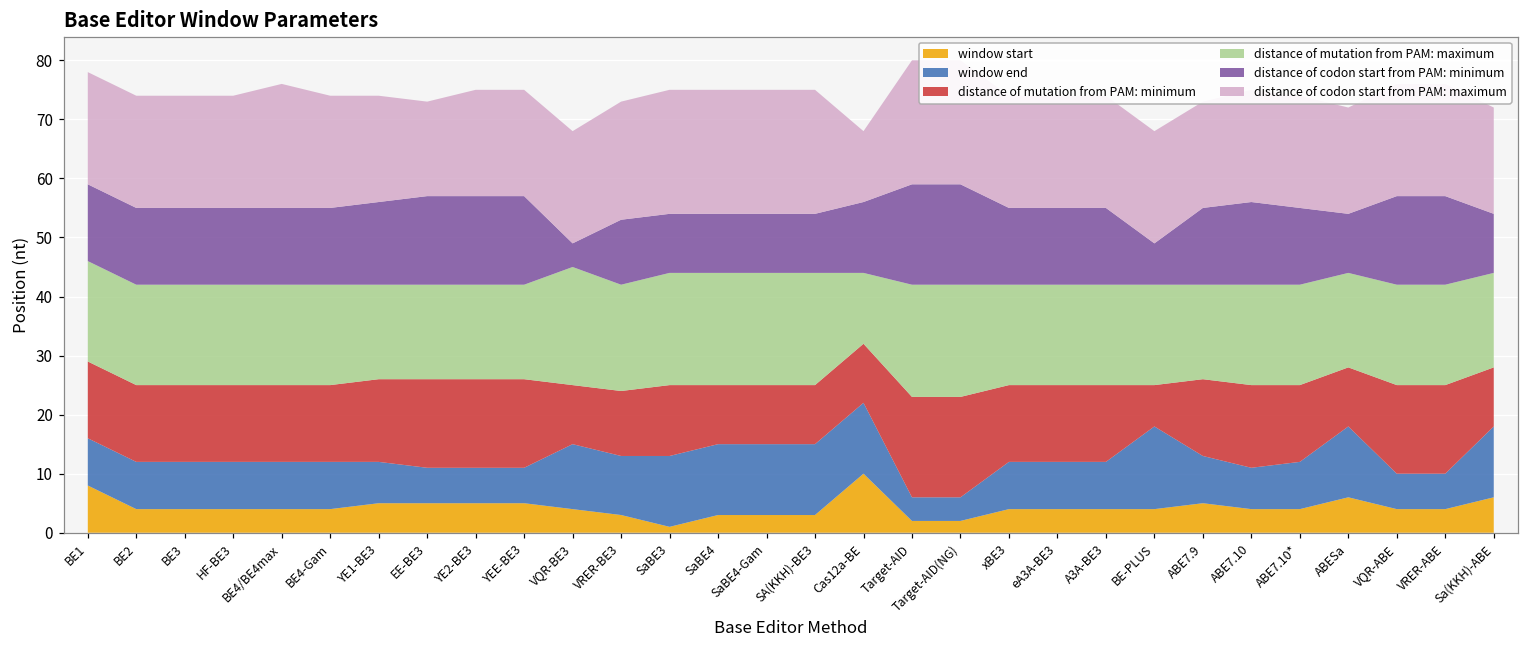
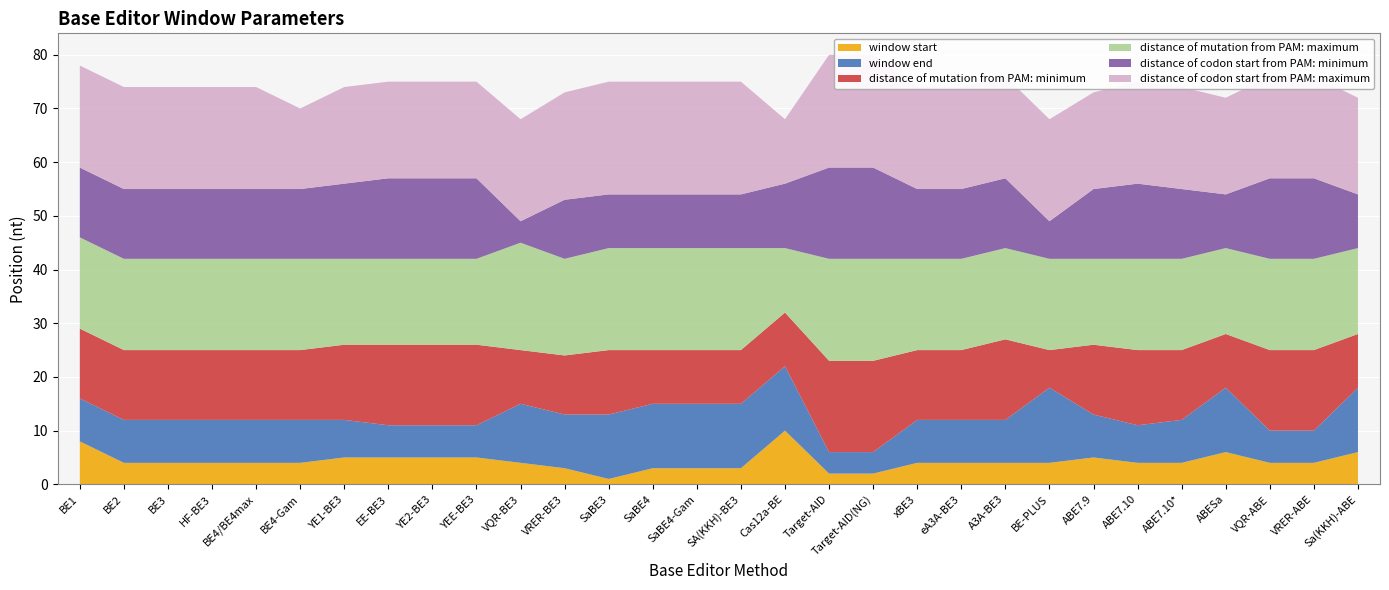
  {
    "window start": {
      "BE1": 8,
      "BE2": 4,
      "BE3": 4,
      "HF-BE3": 4,
      "BE4/BE4max": 4,
      "BE4-Gam": 4,
      "YE1-BE3": 5,
      "EE-BE3": 5,
      "YE2-BE3": 5,
      "YEE-BE3": 5,
      "VQR-BE3": 4,
      "VRER-BE3": 3,
      "SaBE3": 1,
      "SaBE4": 3,
      "SaBE4-Gam": 3,
      "SA(KKH)-BE3": 3,
      "Cas12a-BE": 10,
      "Target-AID": 2,
      "Target-AID(NG)": 2,
      "xBE3": 4,
      "eA3A-BE3": 4,
      "A3A-BE3": 4,
      "BE-PLUS": 4,
      "ABE7.9": 5,
      "ABE7.10": 4,
      "ABE7.10*": 4,
      "ABESa": 6,
      "VQR-ABE": 4,
      "VRER-ABE": 4,
      "Sa(KKH)-ABE": 6
    },
    "window end": {
      "BE1": 8,
      "BE2": 8,
      "BE3": 8,
      "HF-BE3": 8,
      "BE4/BE4max": 8,
      "BE4-Gam": 8,
      "YE1-BE3": 7,
      "EE-BE3": 6,
      "YE2-BE3": 6,
      "YEE-BE3": 6,
      "VQR-BE3": 11,
      "VRER-BE3": 10,
      "SaBE3": 12,
      "SaBE4": 12,
      "SaBE4-Gam": 12,
      "SA(KKH)-BE3": 12,
      "Cas12a-BE": 12,
      "Target-AID": 4,
      "Target-AID(NG)": 4,
      "xBE3": 8,
      "eA3A-BE3": 8,
      "A3A-BE3": 8,
      "BE-PLUS": 14,
      "ABE7.9": 8,
      "ABE7.10": 7,
      "ABE7.10*": 8,
      "ABESa": 12,
      "VQR-ABE": 6,
      "VRER-ABE": 6,
      "Sa(KKH)-ABE": 12
    },
    "distance of mutation from PAM: minimum": {
      "BE1": 13,
      "BE2": 13,
      "BE3": 13,
      "HF-BE3": 13,
      "BE4/BE4max": 13,
      "BE4-Gam": 13,
      "YE1-BE3": 14,
      "EE-BE3": 15,
      "YE2-BE3": 15,
      "YEE-BE3": 15,
      "VQR-BE3": 10,
      "VRER-BE3": 11,
      "SaBE3": 12,
      "SaBE4": 10,
      "SaBE4-Gam": 10,
      "SA(KKH)-BE3": 10,
      "Cas12a-BE": 10,
      "Target-AID": 17,
      "Target-AID(NG)": 17,
      "xBE3": 13,
      "eA3A-BE3": 13,
-     "A3A-BE3": 13,
+     "A3A-BE3": 15,
      "BE-PLUS": 7,
      "ABE7.9": 13,
      "ABE7.10": 14,
      "ABE7.10*": 13,
      "ABESa": 10,
      "VQR-ABE": 15,
      "VRER-ABE": 15,
      "Sa(KKH)-ABE": 10
    },
    "distance of mutation from PAM: maximum": {
      "BE1": 17,
      "BE2": 17,
      "BE3": 17,
      "HF-BE3": 17,
      "BE4/BE4max": 17,
      "BE4-Gam": 17,
      "YE1-BE3": 16,
      "EE-BE3": 16,
      "YE2-BE3": 16,
      "YEE-BE3": 16,
      "VQR-BE3": 20,
      "VRER-BE3": 18,
      "SaBE3": 19,
      "SaBE4": 19,
      "SaBE4-Gam": 19,
      "SA(KKH)-BE3": 19,
      "Cas12a-BE": 12,
      "Target-AID": 19,
      "Target-AID(NG)": 19,
      "xBE3": 17,
      "eA3A-BE3": 17,
      "A3A-BE3": 17,
      "BE-PLUS": 17,
      "ABE7.9": 16,
      "ABE7.10": 17,
      "ABE7.10*": 17,
      "ABESa": 16,
      "VQR-ABE": 17,
      "VRER-ABE": 17,
      "Sa(KKH)-ABE": 16
    },
    "distance of codon start from PAM: minimum": {
      "BE1": 13,
      "BE2": 13,
      "BE3": 13,
      "HF-BE3": 13,
      "BE4/BE4max": 13,
      "BE4-Gam": 13,
      "YE1-BE3": 14,
      "EE-BE3": 15,
      "YE2-BE3": 15,
      "YEE-BE3": 15,
      "VQR-BE3": 4,
      "VRER-BE3": 11,
      "SaBE3": 10,
      "SaBE4": 10,
      "SaBE4-Gam": 10,
      "SA(KKH)-BE3": 10,
      "Cas12a-BE": 12,
      "Target-AID": 17,
      "Target-AID(NG)": 17,
      "xBE3": 13,
      "eA3A-BE3": 13,
      "A3A-BE3": 13,
      "BE-PLUS": 7,
      "ABE7.9": 13,
      "ABE7.10": 14,
      "ABE7.10*": 13,
      "ABESa": 10,
      "VQR-ABE": 15,
      "VRER-ABE": 15,
      "Sa(KKH)-ABE": 10
    },
    "distance of codon start from PAM: maximum": {
      "BE1": 19,
      "BE2": 19,
      "BE3": 19,
      "HF-BE3": 19,
-     "BE4/BE4max": 21,
-     "BE4-Gam": 19,
+     "BE4/BE4max": 19,
+     "BE4-Gam": 15,
      "YE1-BE3": 18,
-     "EE-BE3": 16,
+     "EE-BE3": 18,
      "YE2-BE3": 18,
      "YEE-BE3": 18,
      "VQR-BE3": 19,
      "VRER-BE3": 20,
      "SaBE3": 21,
      "SaBE4": 21,
      "SaBE4-Gam": 21,
      "SA(KKH)-BE3": 21,
      "Cas12a-BE": 12,
      "Target-AID": 21,
      "BE-PLUS": 19,
      "ABE7.9": 18,
      "ABESa": 18,
      "Sa(KKH)-ABE": 18
    }
  }
